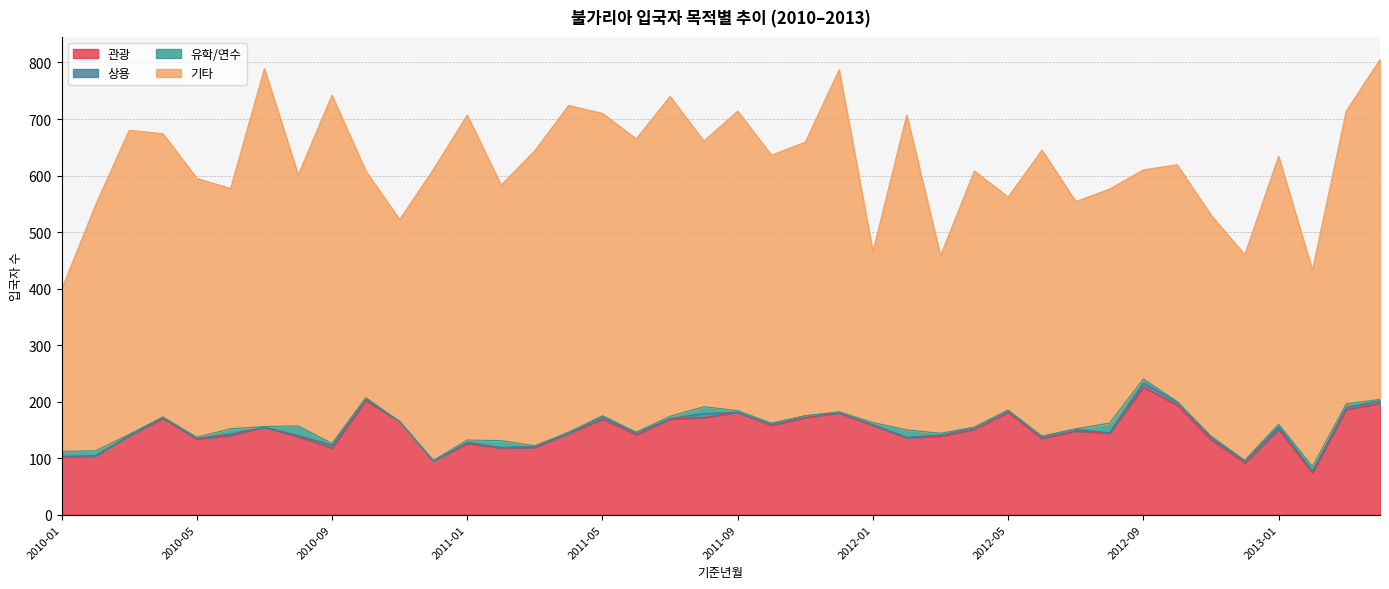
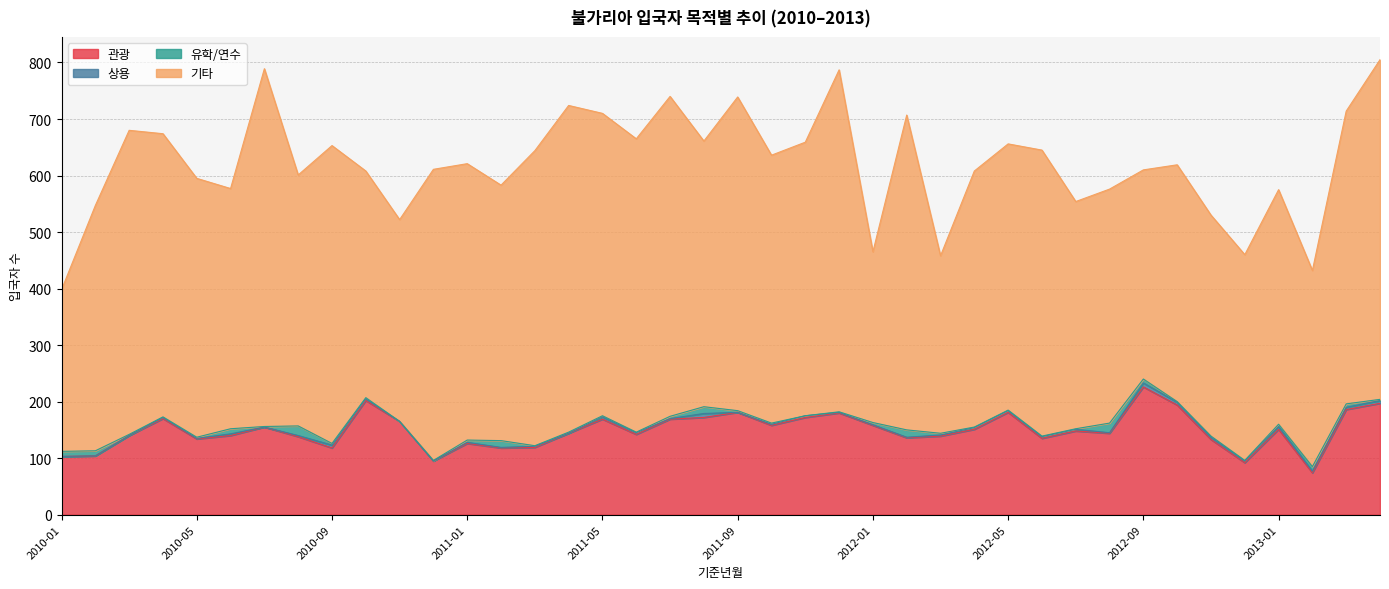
  {
    "관광": {
      "2010-09": 120,
      "2012-09": 230,
      "2013-01": 150
    },
    "기타": {
      "2010-01": 290,
      "2010-05": 460,
-     "2010-09": 620,
-     "2011-01": 580,
+     "2010-09": 530,
+     "2011-01": 490,
      "2011-05": 540,
-     "2011-09": 530,
+     "2011-09": 560,
      "2012-01": 300,
-     "2012-05": 380,
+     "2012-05": 470,
      "2012-09": 370,
-     "2013-01": 470
+     "2013-01": 420
    }
  }
